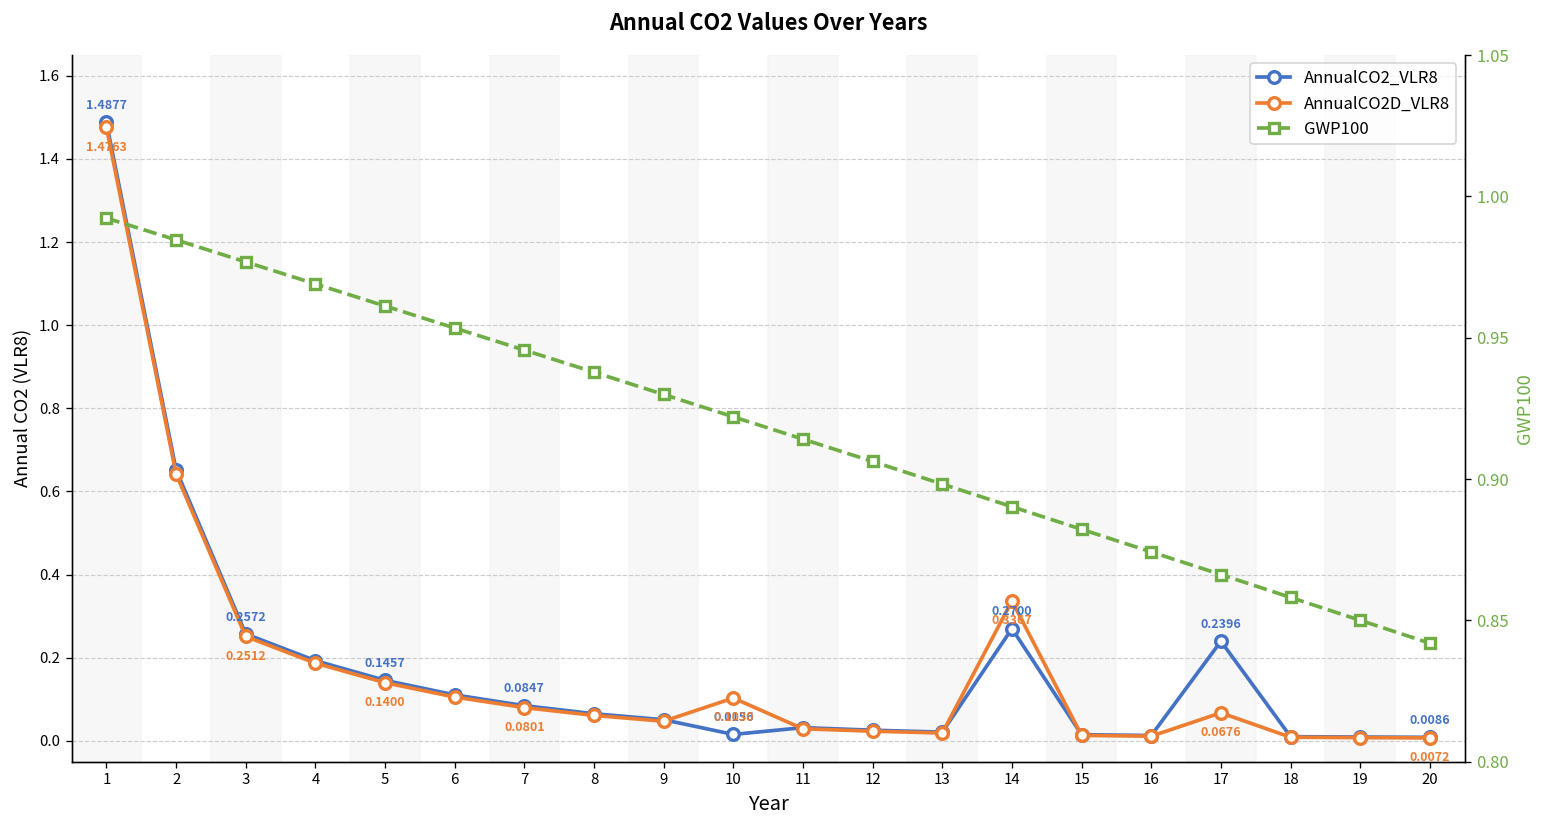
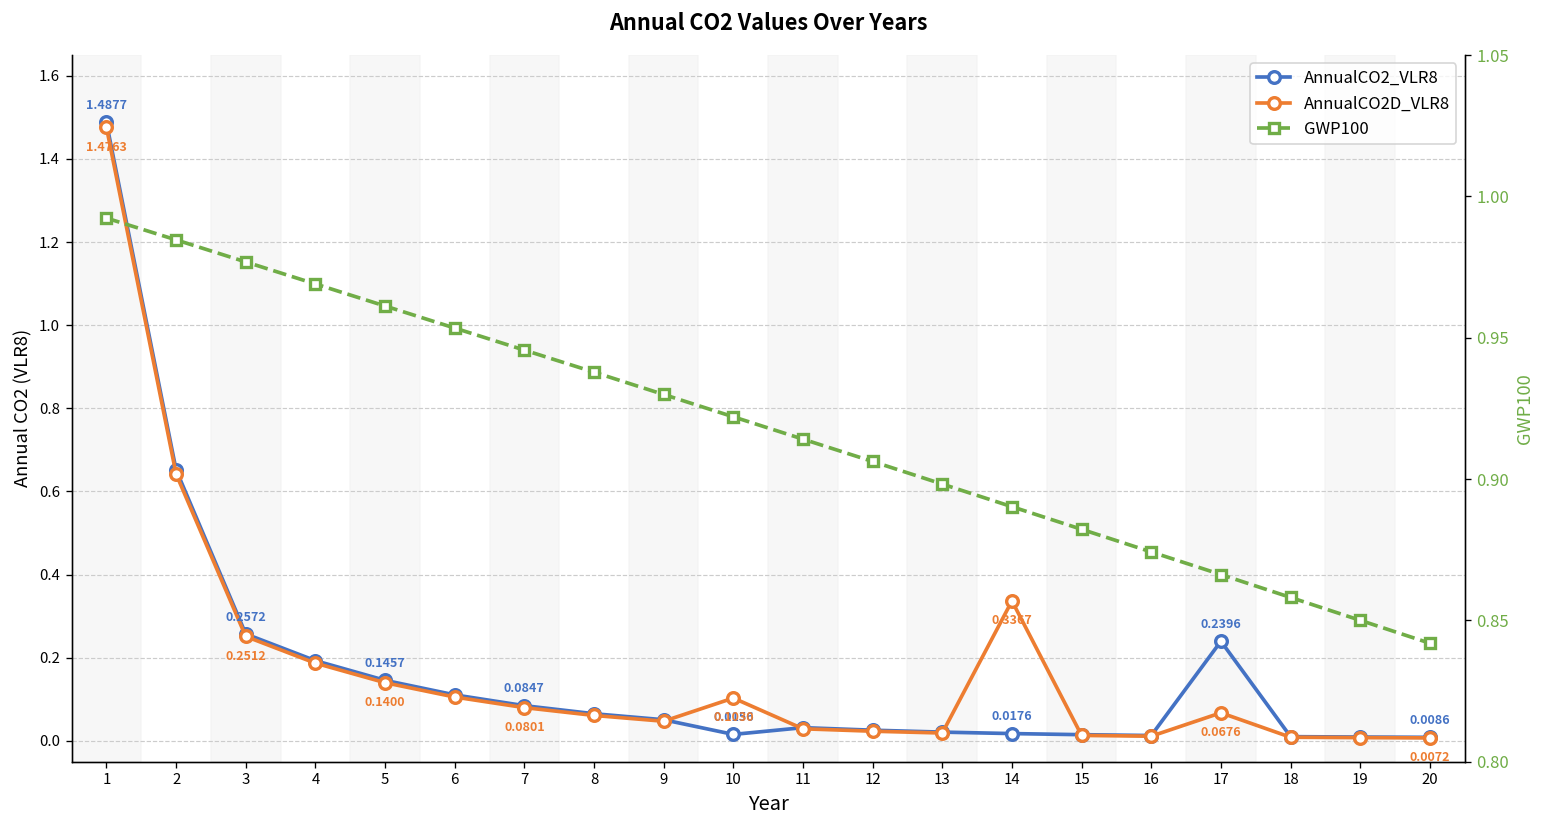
  {
    "AnnualCO2_VLR8": {
      "1": 1.4877,
-     "14": 0.2700,
+     "14": 0.0176,
      "17": 0.2396
    },
    "AnnualCO2D_VLR8": {
      "1": 1.4763,
      "14": 0.3367,
      "17": 0.0676
    }
  }
